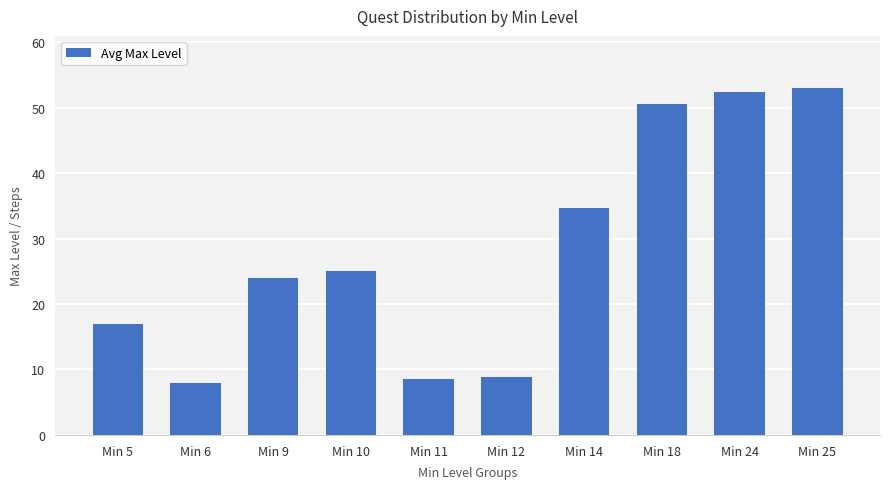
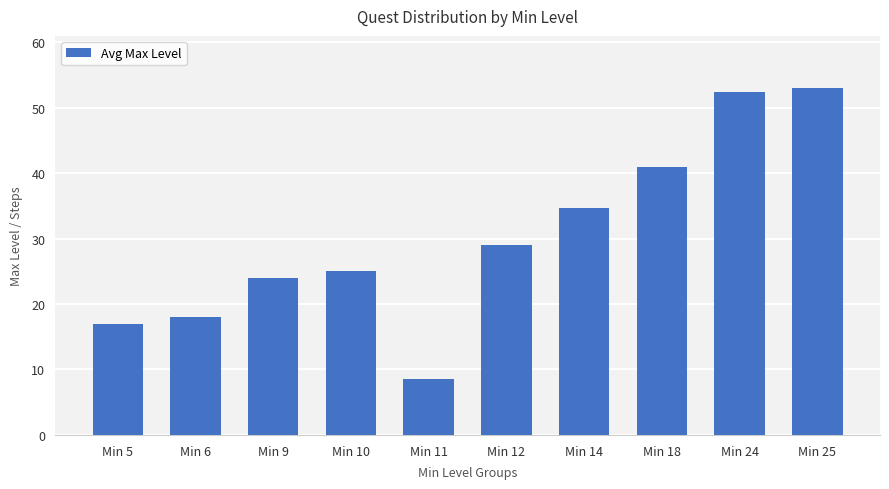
  {
    "Min 5": 17,
-   "Min 6": 8,
+   "Min 6": 18,
    "Min 9": 24,
    "Min 10": 25,
    "Min 11": 9,
-   "Min 12": 9,
+   "Min 12": 29,
    "Min 14": 35,
-   "Min 18": 51,
+   "Min 18": 41,
    "Min 24": 52,
    "Min 25": 53
  }
